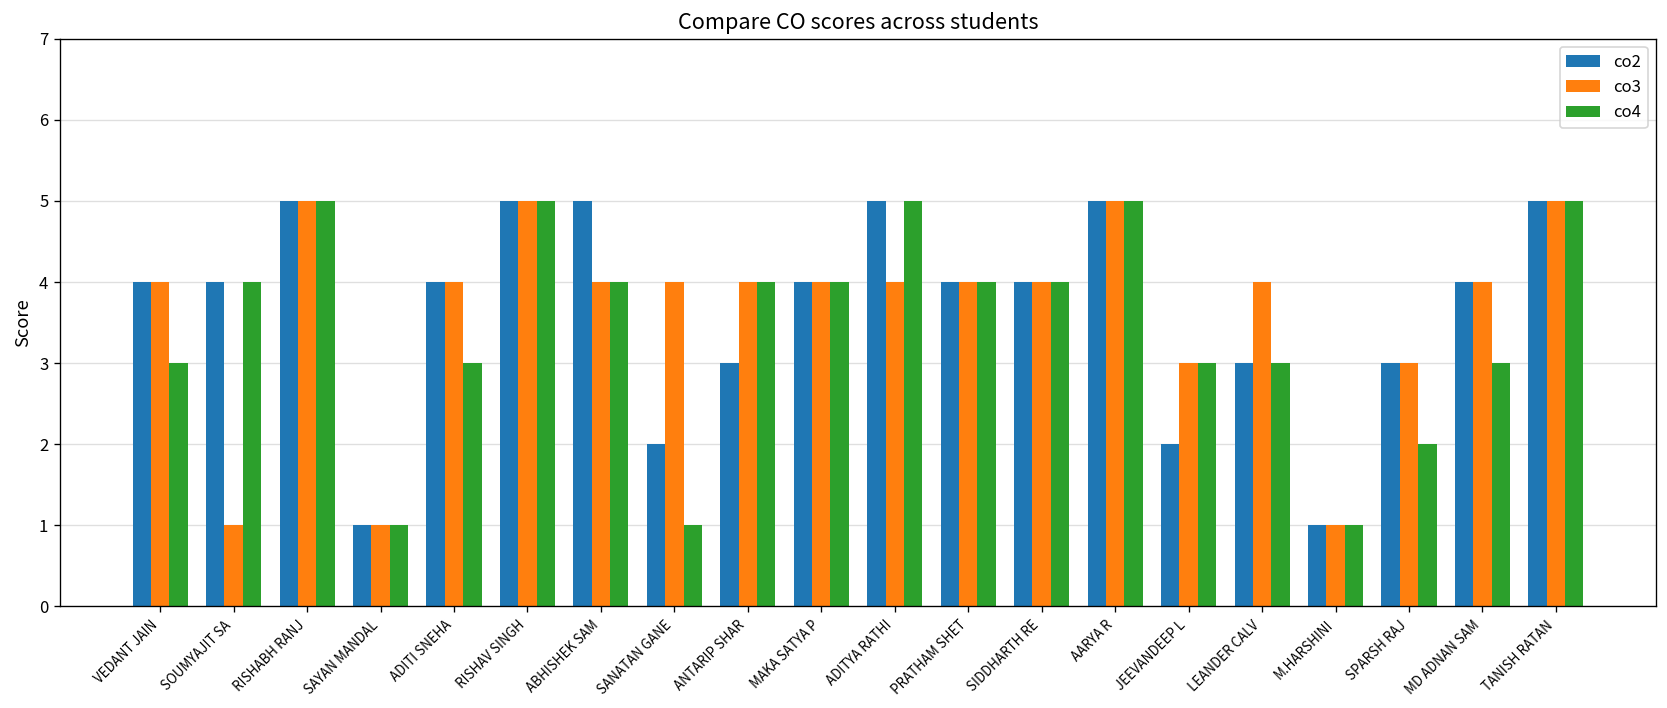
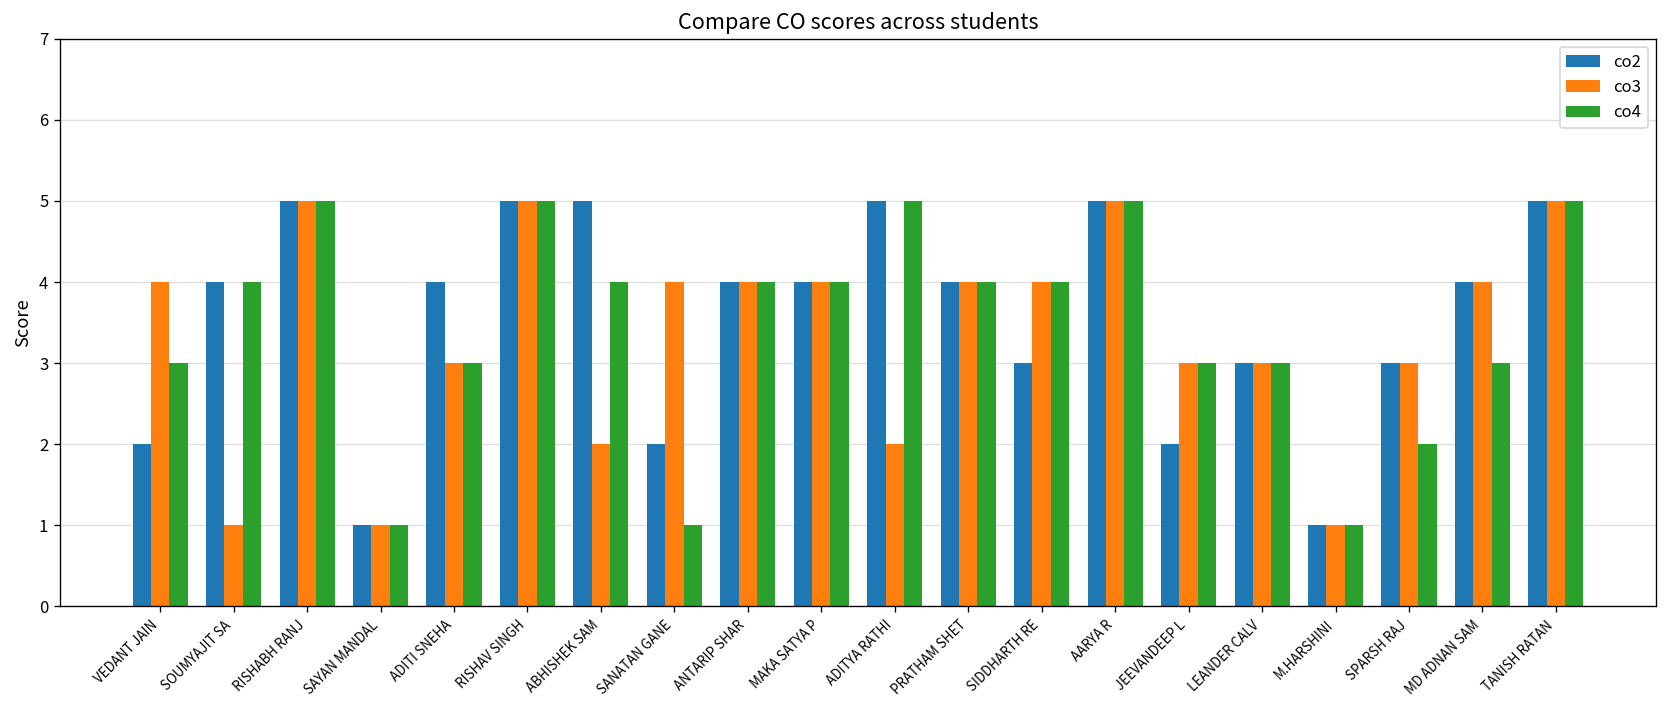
  {
    "co2": {
-     "VEDANT JAIN": 4,
+     "VEDANT JAIN": 2,
      "SOUMYAJIT SA": 4,
      "RISHABH RANJ": 5,
      "SAYAN MANDAL": 1,
      "ADITI SNEHA": 4,
      "RISHAV SINGH": 5,
      "ABHISHEK SAM": 5,
      "SANATAN GANE": 2,
-     "ANTARIP SHAR": 3,
+     "ANTARIP SHAR": 4,
      "MAKA SATYA P": 4,
      "ADITYA RATHI": 5,
      "PRATHAM SHET": 4,
-     "SIDDHARTH RE": 4,
+     "SIDDHARTH RE": 3,
      "AARYA R": 5,
      "JEEVANDEEP L": 2,
      "LEANDER CALV": 3,
      "M.HARSHINI": 1,
      "SPARSH RAJ": 3,
      "MD ADNAN SAM": 4,
      "TANISH RATAN": 5
    },
    "co3": {
      "VEDANT JAIN": 4,
      "SOUMYAJIT SA": 1,
      "RISHABH RANJ": 5,
      "SAYAN MANDAL": 1,
-     "ADITI SNEHA": 4,
+     "ADITI SNEHA": 3,
      "RISHAV SINGH": 5,
-     "ABHISHEK SAM": 4,
+     "ABHISHEK SAM": 2,
      "SANATAN GANE": 4,
      "ANTARIP SHAR": 4,
      "MAKA SATYA P": 4,
-     "ADITYA RATHI": 4,
+     "ADITYA RATHI": 2,
      "PRATHAM SHET": 4,
      "SIDDHARTH RE": 4,
      "AARYA R": 5,
      "JEEVANDEEP L": 3,
-     "LEANDER CALV": 4,
+     "LEANDER CALV": 3,
      "M.HARSHINI": 1,
      "SPARSH RAJ": 3,
      "MD ADNAN SAM": 4,
      "TANISH RATAN": 5
    },
    "co4": {
      "VEDANT JAIN": 3,
      "SOUMYAJIT SA": 4,
      "RISHABH RANJ": 5,
      "SAYAN MANDAL": 1,
      "ADITI SNEHA": 3,
      "RISHAV SINGH": 5,
      "ABHISHEK SAM": 4,
      "SANATAN GANE": 1,
      "ANTARIP SHAR": 4,
      "MAKA SATYA P": 4,
      "ADITYA RATHI": 5,
      "PRATHAM SHET": 4,
      "SIDDHARTH RE": 4,
      "AARYA R": 5,
      "JEEVANDEEP L": 3,
      "LEANDER CALV": 3,
      "M.HARSHINI": 1,
      "SPARSH RAJ": 2,
      "MD ADNAN SAM": 3,
      "TANISH RATAN": 5
    }
  }
